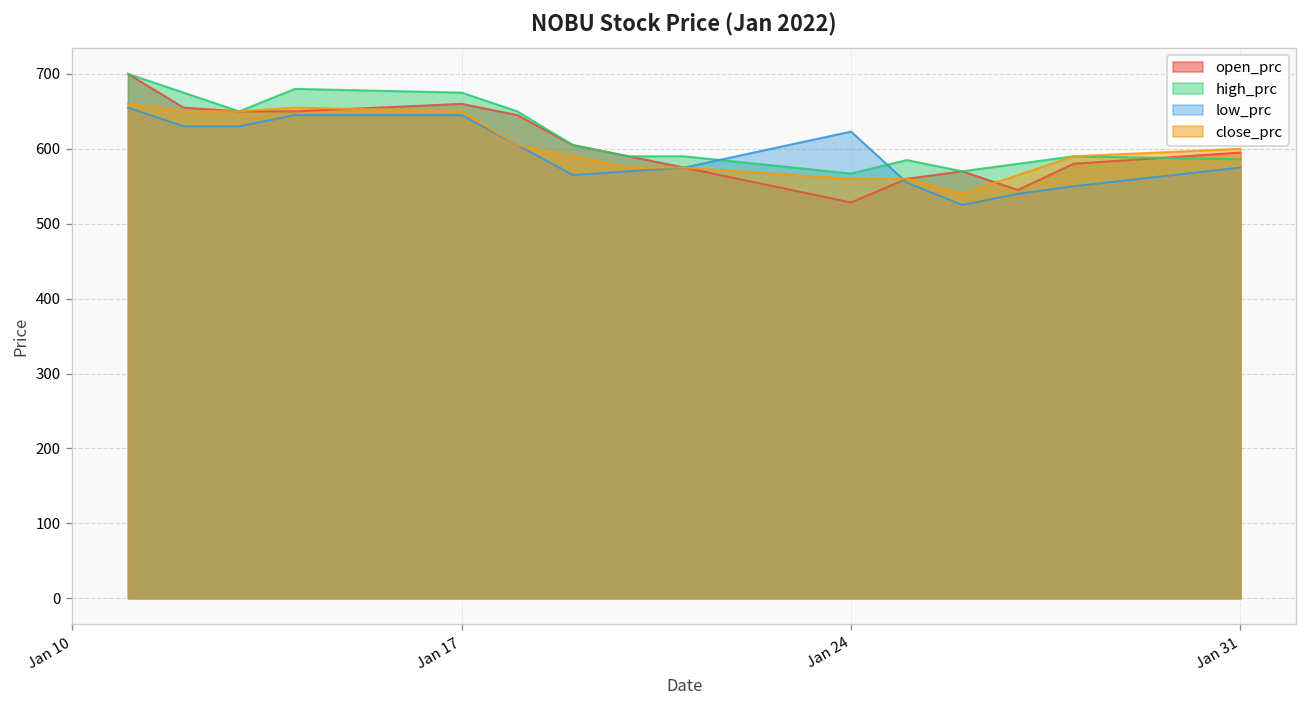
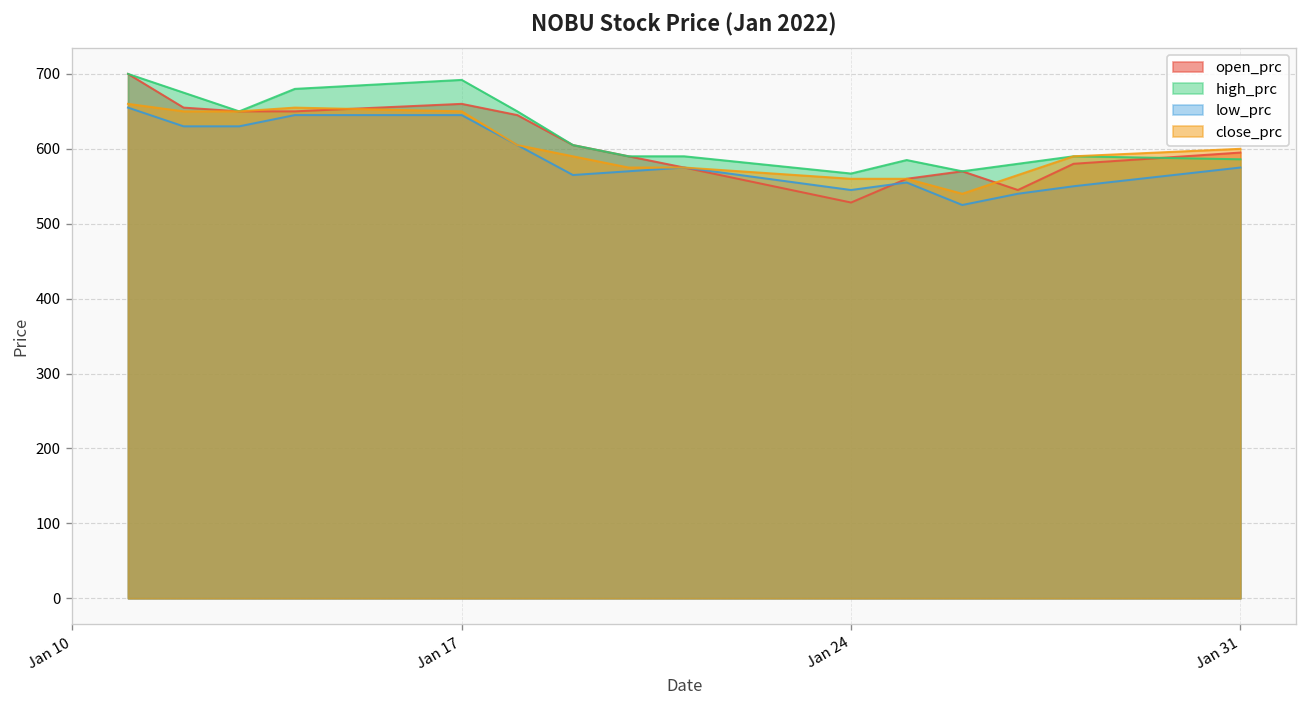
  {
    "open_prc": {
      "Jan 17": 660,
      "Jan 24": 530,
      "Jan 31": 600
    },
    "high_prc": {
-     "Jan 17": 680,
+     "Jan 17": 690,
      "Jan 24": 570,
      "Jan 31": 590
    },
    "low_prc": {
      "Jan 17": 650,
-     "Jan 24": 620,
+     "Jan 24": 550,
      "Jan 31": 580
    },
    "close_prc": {
      "Jan 17": 650,
      "Jan 24": 560
    }
  }
